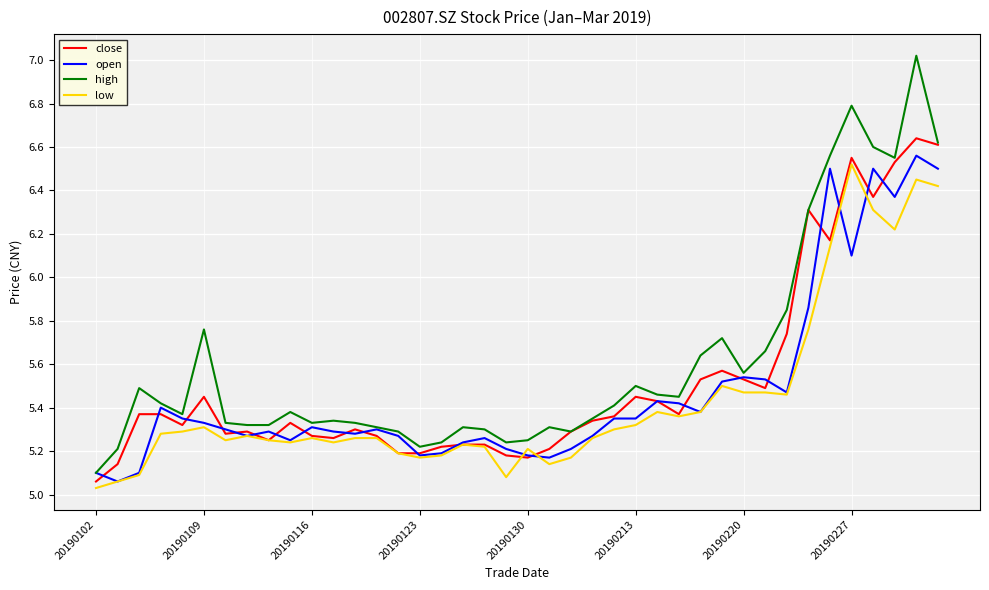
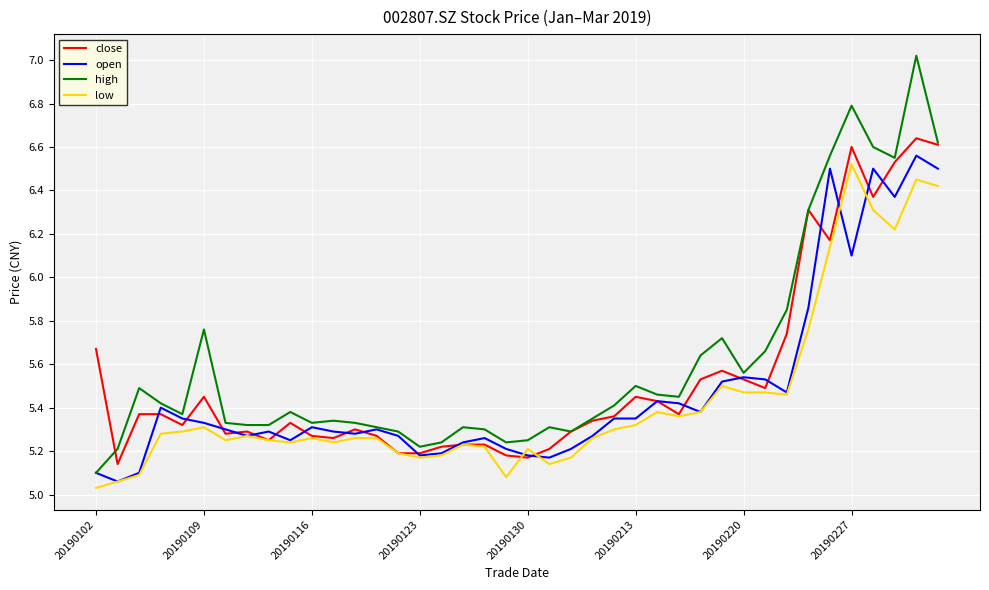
  {
    "close": {
-     "20190102": 5.06,
+     "20190102": 5.67,
      "20190109": 5.45,
      "20190213": 5.45,
-     "20190227": 6.55
+     "20190227": 6.60
    },
    "open": {
      "20190109": 5.33,
      "20190116": 5.31,
      "20190213": 5.35,
      "20190227": 6.10
    },
    "high": {
      "20190109": 5.76,
      "20190116": 5.33,
      "20190123": 5.22,
      "20190130": 5.25,
      "20190213": 5.50,
      "20190220": 5.56,
      "20190227": 6.79
    },
    "low": {
      "20190102": 5.03,
      "20190109": 5.31,
      "20190130": 5.21,
      "20190213": 5.32,
      "20190220": 5.47,
      "20190227": 6.52
    }
  }
